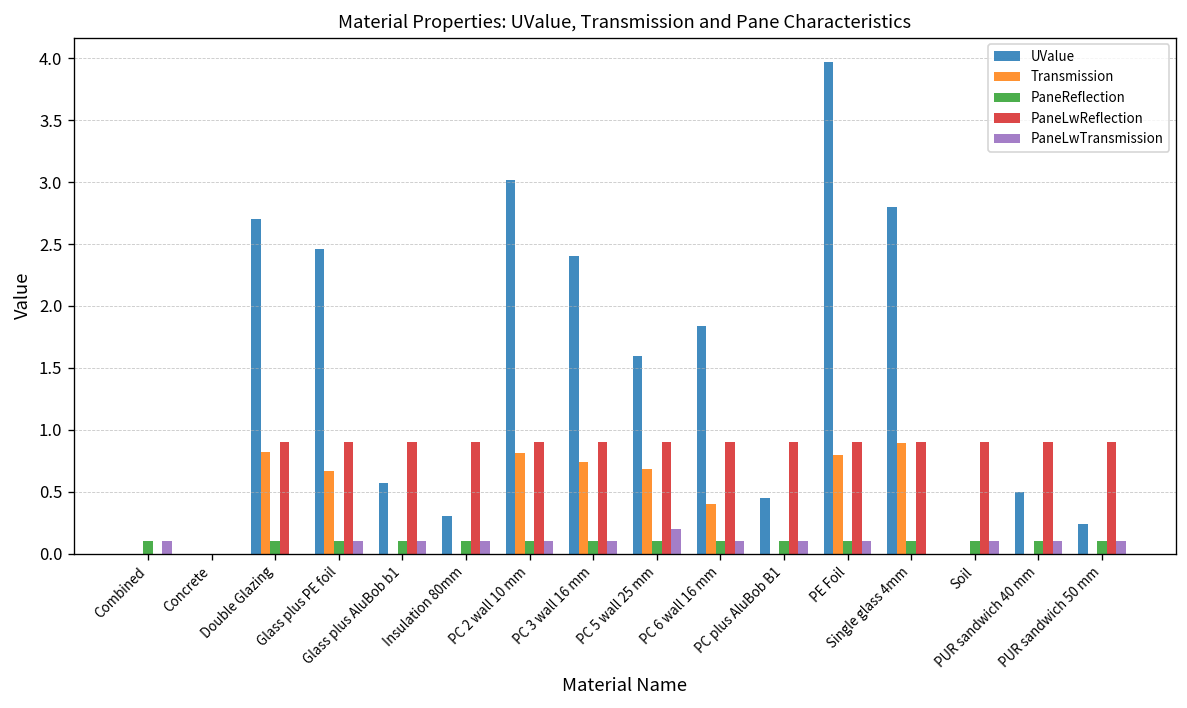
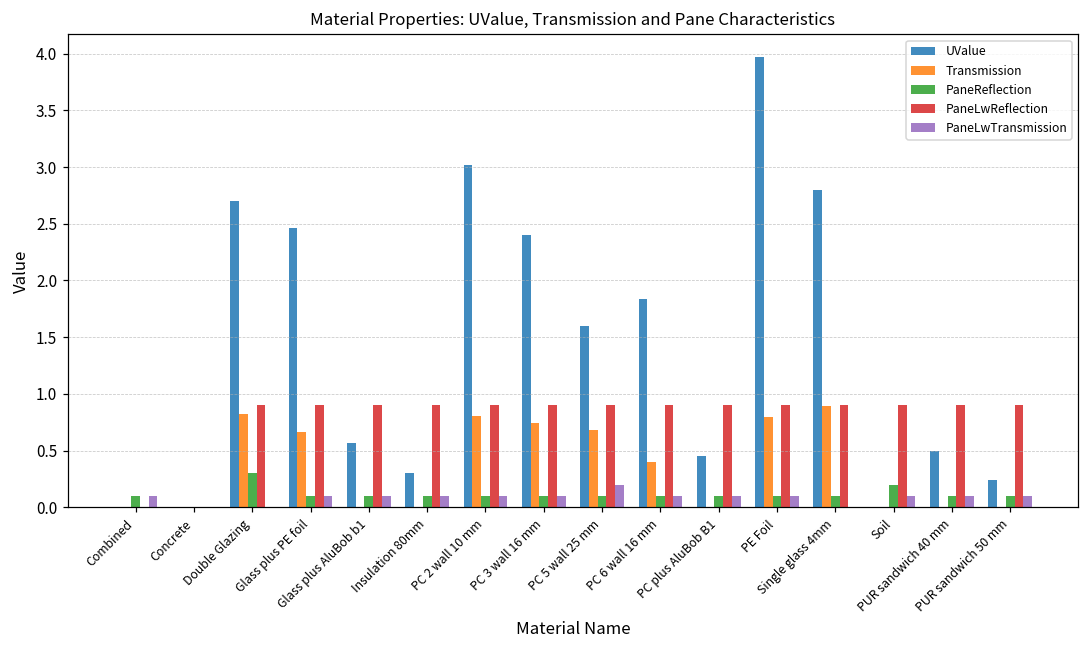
  {
    "UValue": {
      "Combined": 0.0,
      "Concrete": 0.0,
      "Double Glazing": 2.7,
      "Glass plus PE foil": 2.46,
      "Glass plus AluBob b1": 0.57,
      "Insulation 80mm": 0.3,
      "PC 2 wall 10 mm": 3.0,
      "PC 3 wall 16 mm": 2.4,
      "PC 5 wall 25 mm": 1.6,
      "PC 6 wall 16 mm": 1.84,
      "PC plus AluBob B1": 0.45,
      "PE Foil": 3.97,
      "Single glass 4mm": 2.8,
      "Soil": 0.0,
      "PUR sandwich 40 mm": 0.5,
      "PUR sandwich 50 mm": 0.24
    },
    "Transmission": {
      "Combined": 0.0,
      "Concrete": 0.0,
      "Double Glazing": 0.8,
      "Glass plus PE foil": 0.66,
      "Glass plus AluBob b1": 0.0,
      "Insulation 80mm": 0.0,
      "PC 2 wall 10 mm": 0.8,
      "PC 3 wall 16 mm": 0.74,
      "PC 5 wall 25 mm": 0.7,
      "PC 6 wall 16 mm": 0.4,
      "PC plus AluBob B1": 0.0,
      "PE Foil": 0.8,
      "Single glass 4mm": 0.9,
      "Soil": 0.0,
      "PUR sandwich 40 mm": 0.0,
      "PUR sandwich 50 mm": 0.0
    },
    "PaneReflection": {
      "Combined": 0.1,
      "Concrete": 0.0,
-     "Double Glazing": 0.1,
+     "Double Glazing": 0.3,
      "Glass plus PE foil": 0.1,
      "Glass plus AluBob b1": 0.1,
      "Insulation 80mm": 0.1,
      "PC 2 wall 10 mm": 0.1,
      "PC 3 wall 16 mm": 0.1,
      "PC 5 wall 25 mm": 0.1,
      "PC 6 wall 16 mm": 0.1,
      "PC plus AluBob B1": 0.1,
      "PE Foil": 0.1,
      "Single glass 4mm": 0.1,
-     "Soil": 0.1,
+     "Soil": 0.2,
      "PUR sandwich 40 mm": 0.1,
      "PUR sandwich 50 mm": 0.1
    },
    "PaneLwReflection": {
      "Combined": 0.0,
      "Concrete": 0.0,
      "Double Glazing": 0.9,
      "Glass plus PE foil": 0.9,
      "Glass plus AluBob b1": 0.9,
      "Insulation 80mm": 0.9,
      "PC 2 wall 10 mm": 0.9,
      "PC 3 wall 16 mm": 0.9,
      "PC 5 wall 25 mm": 0.9,
      "PC 6 wall 16 mm": 0.9,
      "PC plus AluBob B1": 0.9,
      "PE Foil": 0.9,
      "Single glass 4mm": 0.9,
      "Soil": 0.9,
      "PUR sandwich 40 mm": 0.9,
      "PUR sandwich 50 mm": 0.9
    },
    "PaneLwTransmission": {
      "Combined": 0.1,
      "Concrete": 0.0,
      "Double Glazing": 0.0,
      "Glass plus PE foil": 0.1,
      "Glass plus AluBob b1": 0.1,
      "Insulation 80mm": 0.1,
      "PC 2 wall 10 mm": 0.1,
      "PC 3 wall 16 mm": 0.1,
      "PC 5 wall 25 mm": 0.2,
      "PC 6 wall 16 mm": 0.1,
      "PC plus AluBob B1": 0.1,
      "PE Foil": 0.1,
      "Single glass 4mm": 0.0,
      "Soil": 0.1,
      "PUR sandwich 40 mm": 0.1,
      "PUR sandwich 50 mm": 0.1
    }
  }
